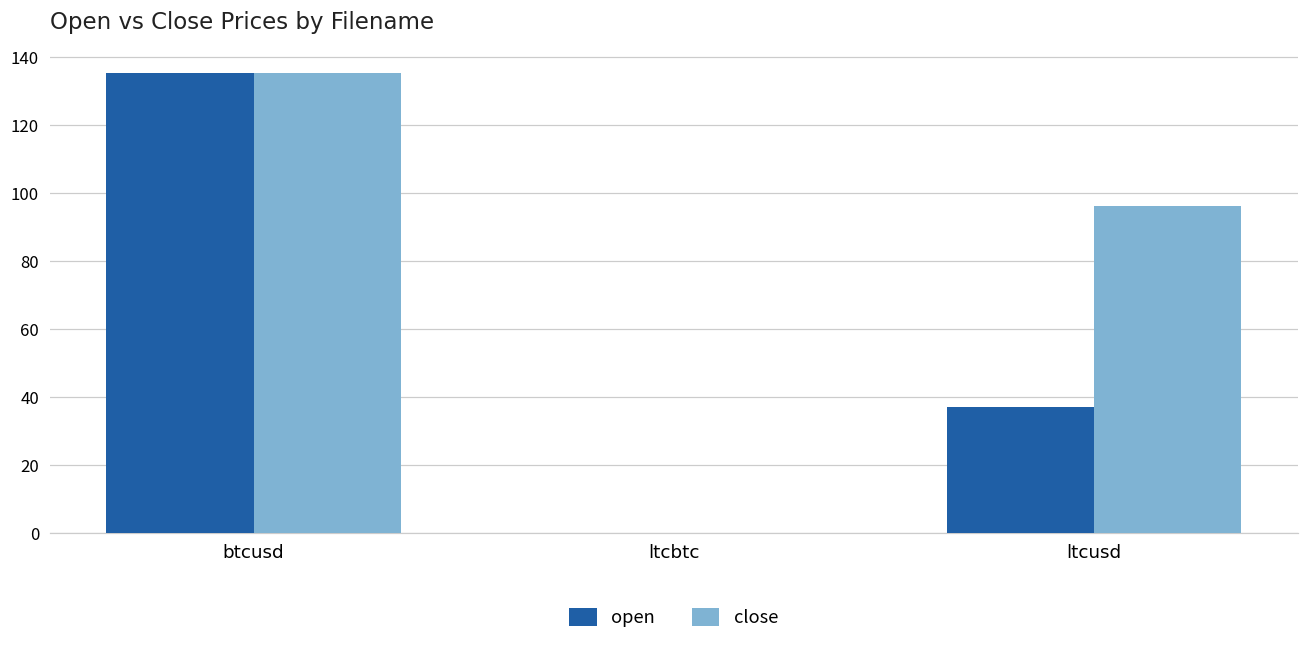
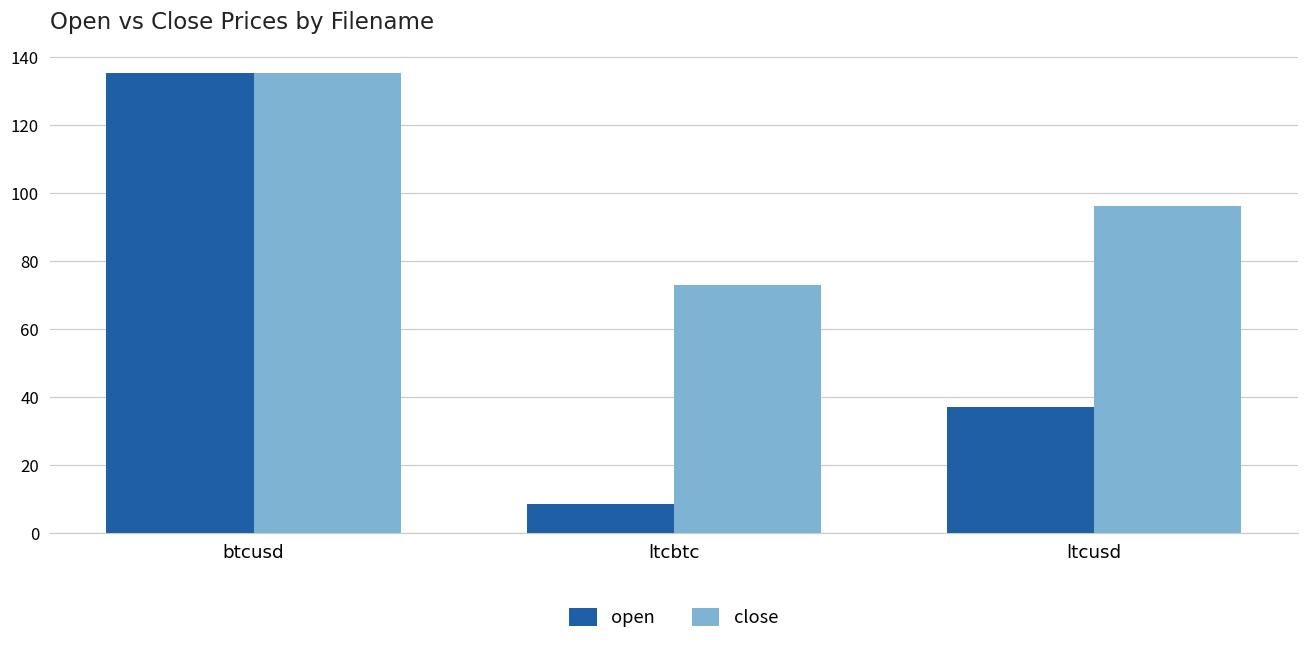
  {
    "open": {
      "btcusd": 135,
-     "ltcbtc": 0,
+     "ltcbtc": 8,
      "ltcusd": 37
    },
    "close": {
      "btcusd": 135,
-     "ltcbtc": 0,
+     "ltcbtc": 73,
      "ltcusd": 96
    }
  }
